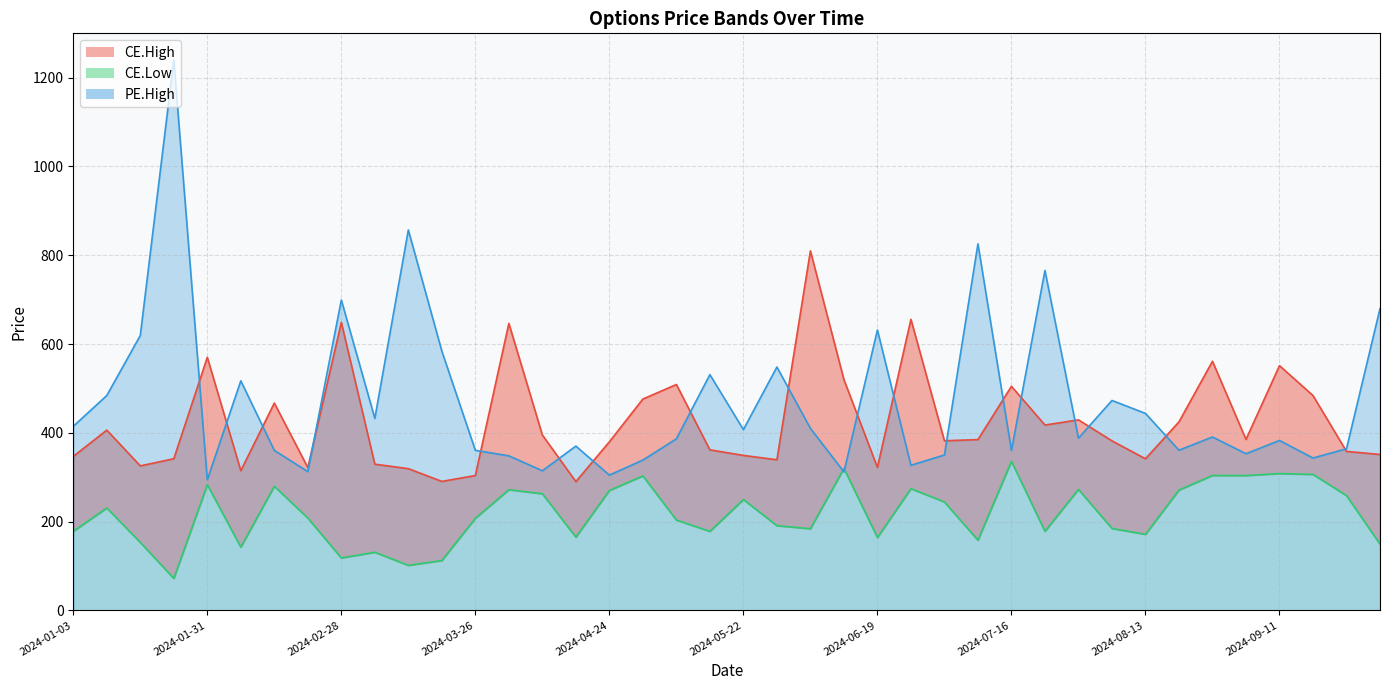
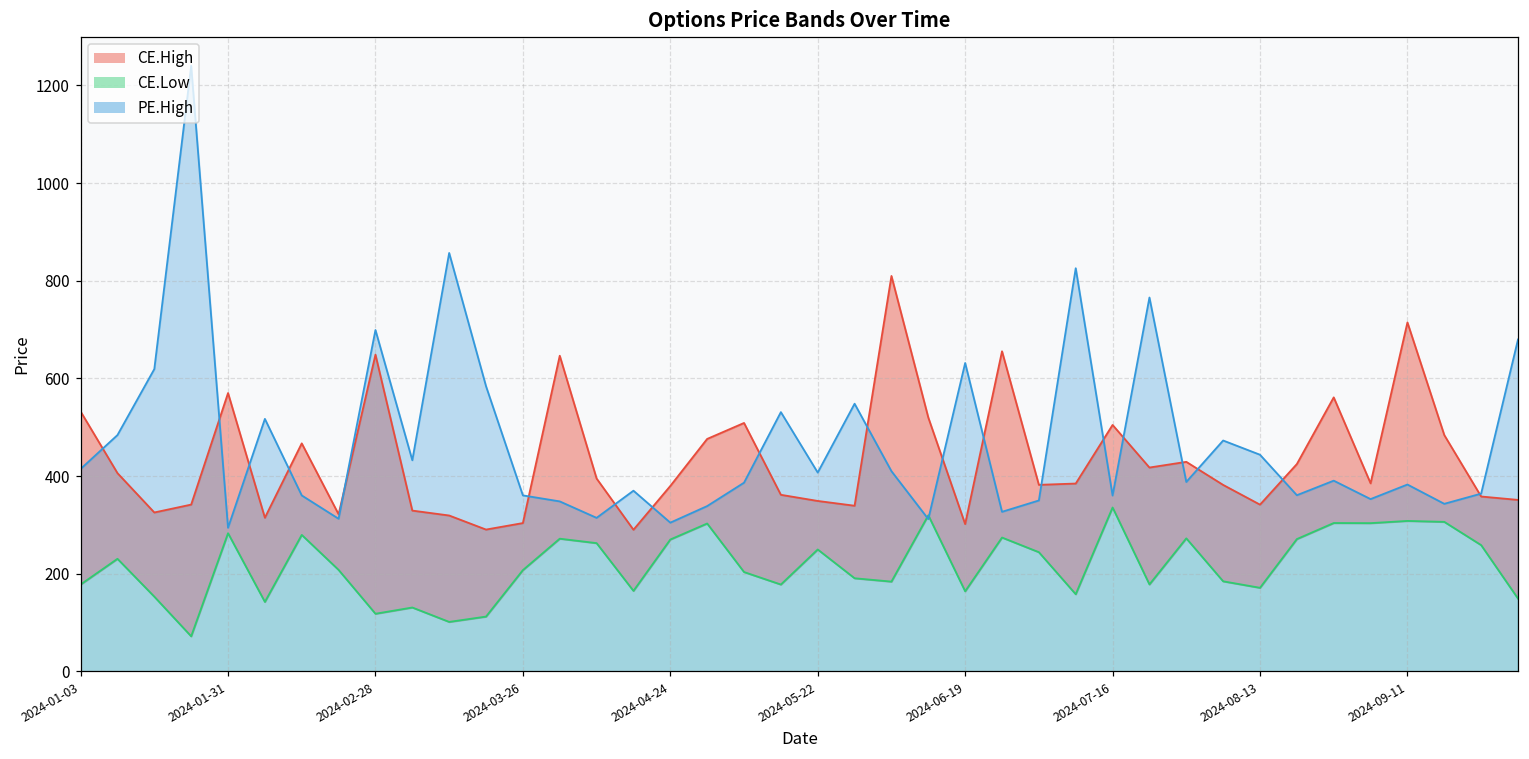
  {
    "CE.High": {
-     "2024-01-03": 350,
+     "2024-01-03": 530,
      "2024-01-31": 570,
      "2024-02-28": 650,
      "2024-03-26": 300,
      "2024-04-24": 380,
      "2024-05-22": 350,
-     "2024-06-19": 320,
+     "2024-06-19": 300,
      "2024-07-16": 500,
      "2024-08-13": 340,
-     "2024-09-11": 550
+     "2024-09-11": 710
    }
  }
